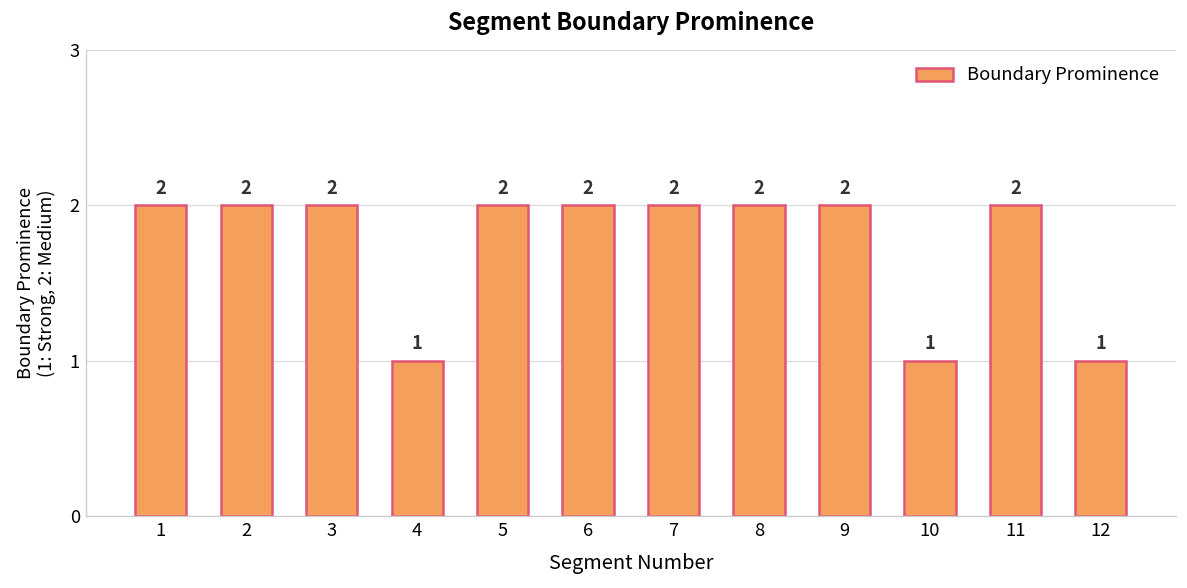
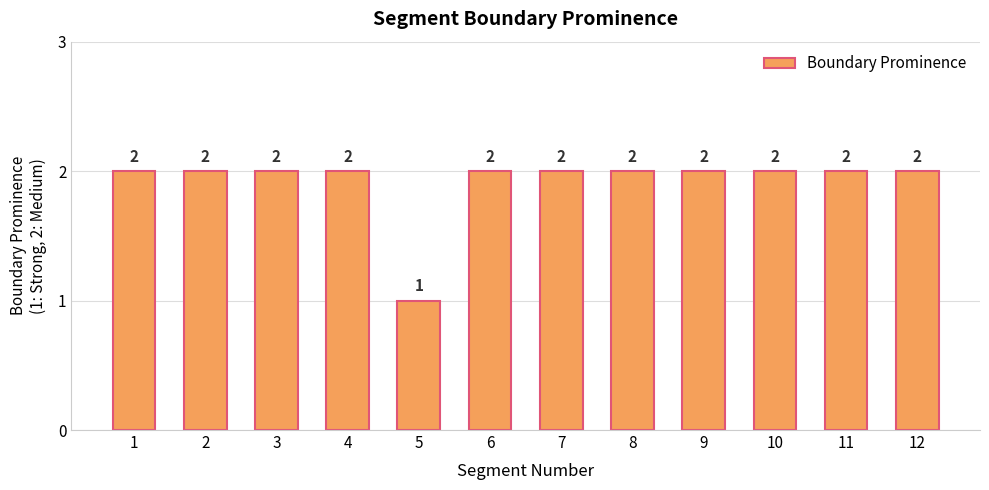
  {
    "1": 2,
    "2": 2,
    "3": 2,
-   "4": 1,
-   "5": 2,
+   "4": 2,
+   "5": 1,
    "6": 2,
    "7": 2,
    "8": 2,
    "9": 2,
-   "10": 1,
+   "10": 2,
    "11": 2,
-   "12": 1
+   "12": 2
  }
